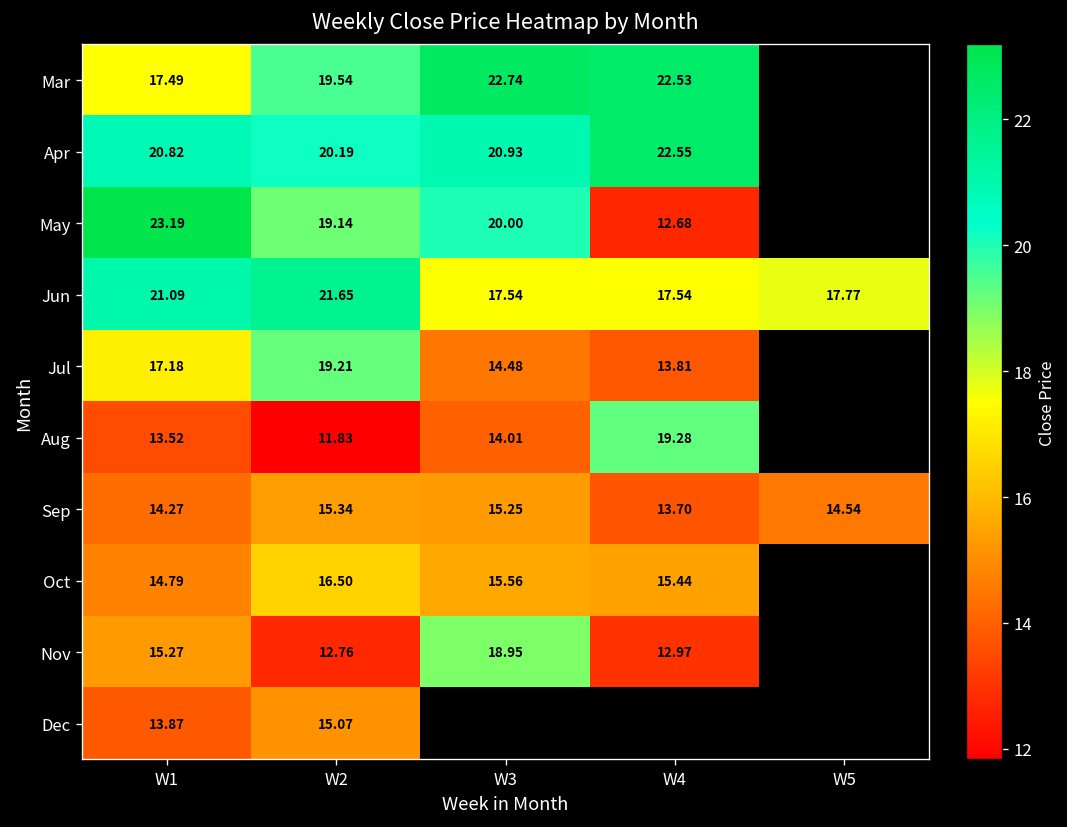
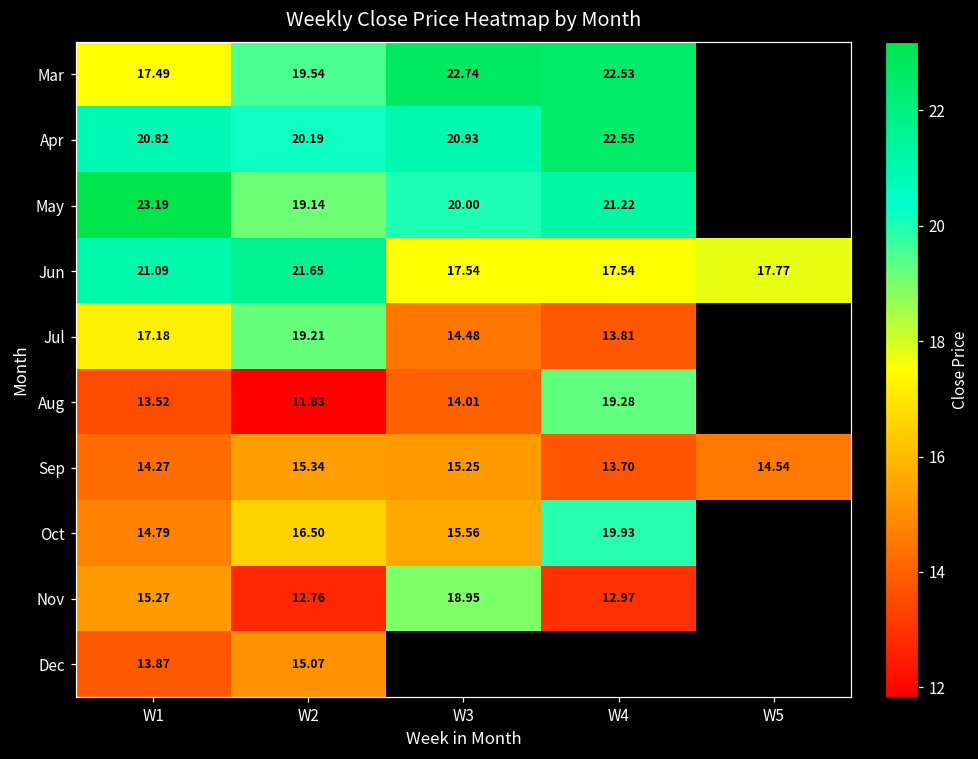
  {
    "Mar": {
      "W1": 17.49,
      "W2": 19.54,
      "W3": 22.74,
      "W4": 22.53
    },
    "Apr": {
      "W1": 20.82,
      "W2": 20.19,
      "W3": 20.93,
      "W4": 22.55
    },
    "May": {
      "W1": 23.19,
      "W2": 19.14,
      "W3": 20.00,
-     "W4": 12.68
+     "W4": 21.22
    },
    "Jun": {
      "W1": 21.09,
      "W2": 21.65,
      "W3": 17.54,
      "W4": 17.54,
      "W5": 17.77
    },
    "Jul": {
      "W1": 17.18,
      "W2": 19.21,
      "W3": 14.48,
      "W4": 13.81
    },
    "Aug": {
      "W1": 13.52,
      "W2": 11.83,
      "W3": 14.01,
      "W4": 19.28
    },
    "Sep": {
      "W1": 14.27,
      "W2": 15.34,
      "W3": 15.25,
      "W4": 13.70,
      "W5": 14.54
    },
    "Oct": {
      "W1": 14.79,
      "W2": 16.50,
      "W3": 15.56,
-     "W4": 15.44
+     "W4": 19.93
    },
    "Nov": {
      "W1": 15.27,
      "W2": 12.76,
      "W3": 18.95,
      "W4": 12.97
    },
    "Dec": {
      "W1": 13.87,
      "W2": 15.07
    }
  }
